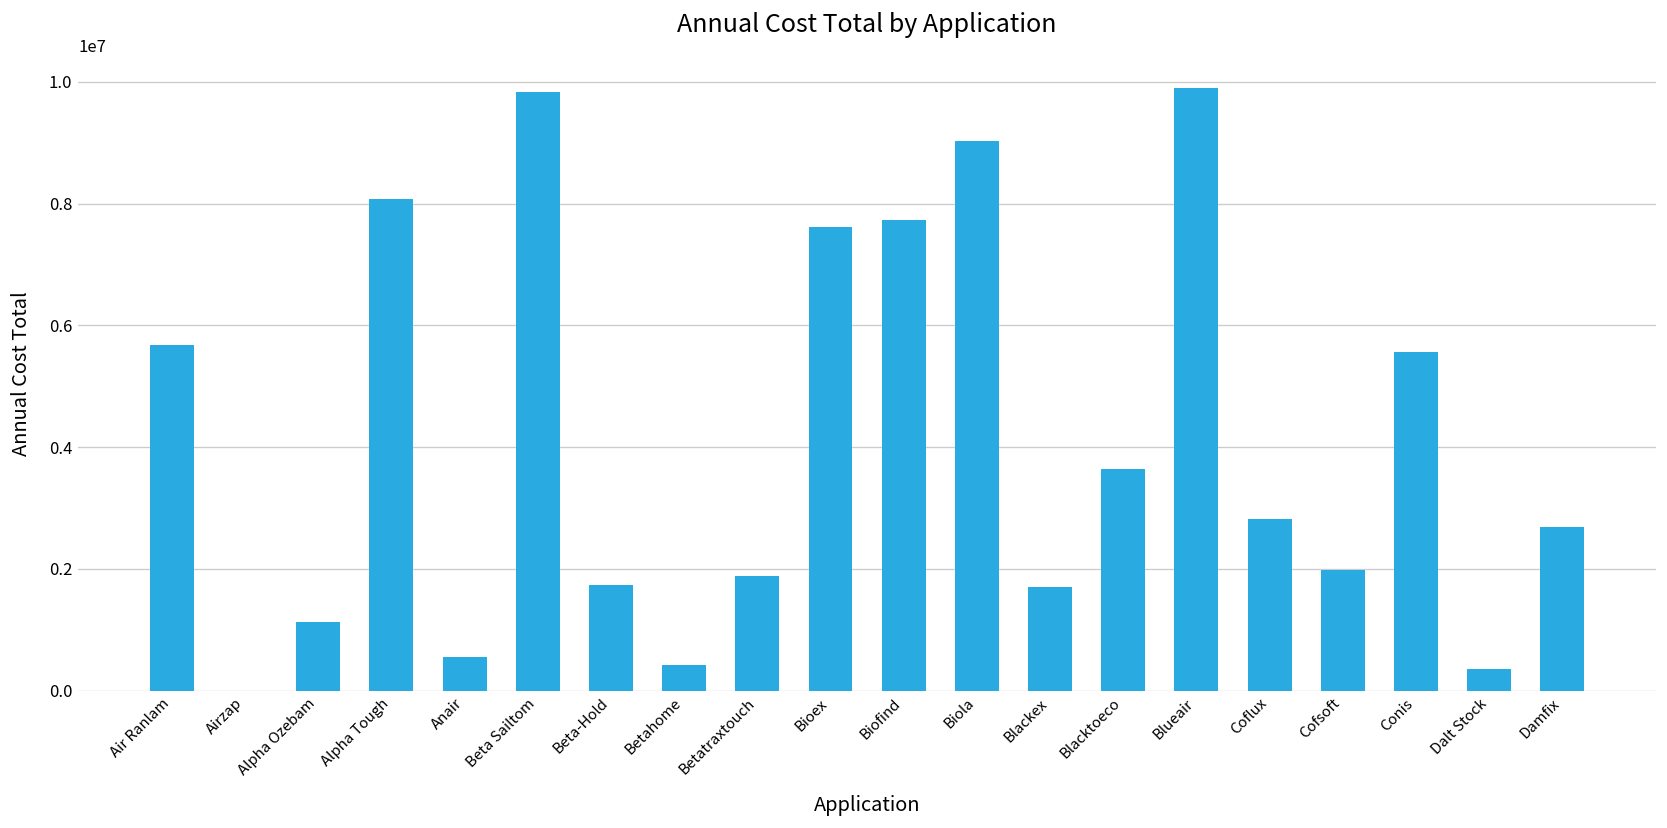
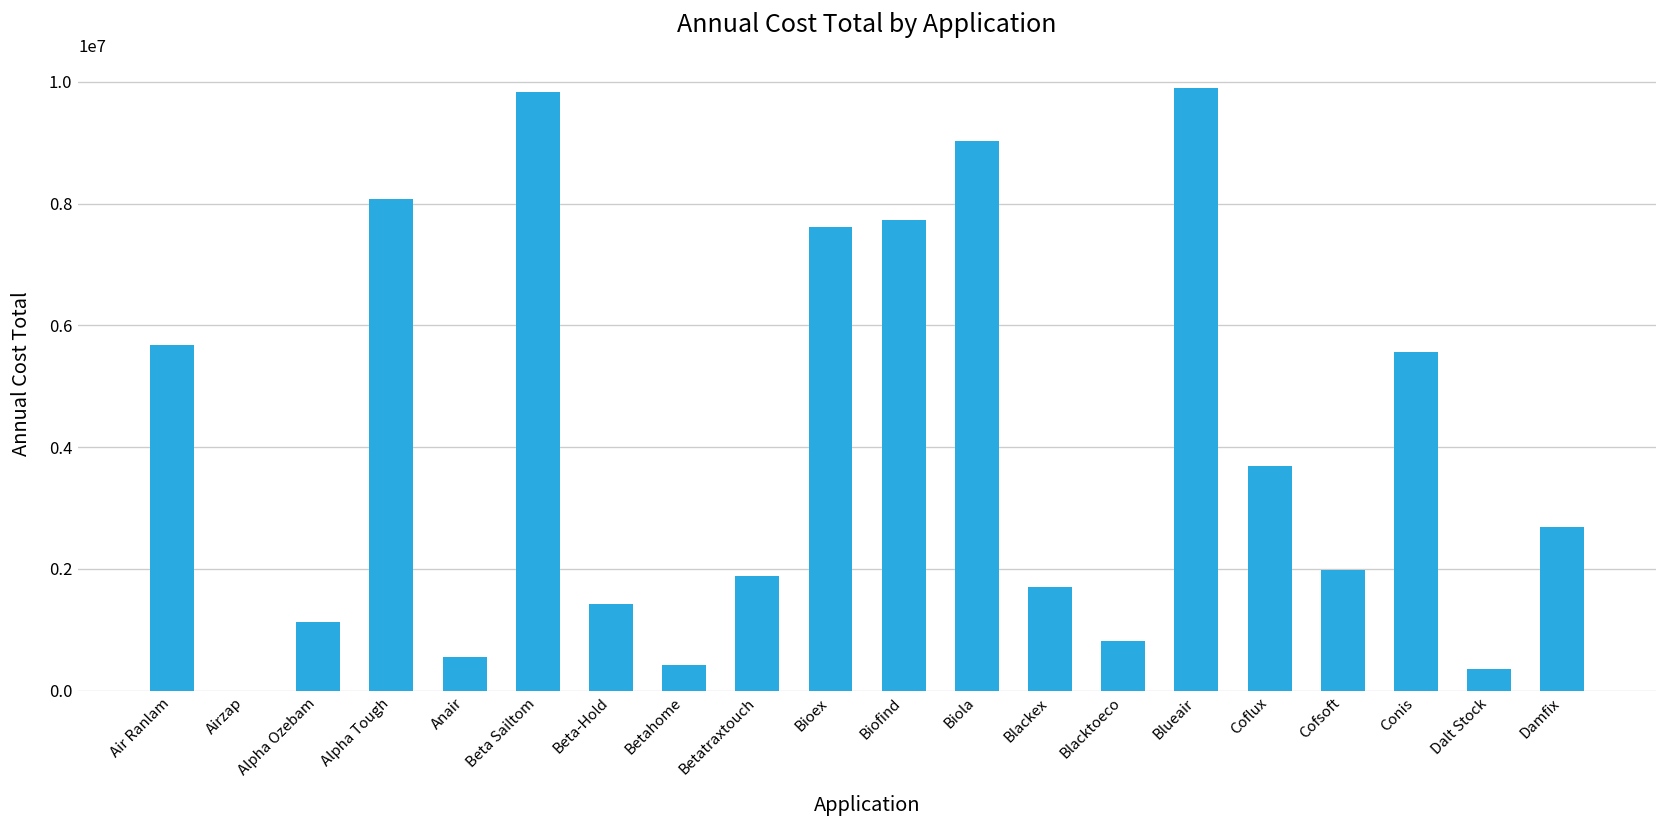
  {
    "Air Ranlam": 5700000,
    "Airzap": 0,
    "Alpha Ozebam": 1100000,
    "Alpha Tough": 8100000,
    "Anair": 600000,
    "Beta Sailtom": 9800000,
-   "Beta-Hold": 1700000,
+   "Beta-Hold": 1400000,
    "Betahome": 400000,
    "Betatraxtouch": 1900000,
    "Bioex": 7600000,
    "Biofind": 7700000,
    "Biola": 9000000,
    "Blackex": 1700000,
-   "Blacktoeco": 3600000,
+   "Blacktoeco": 800000,
    "Blueair": 9900000,
-   "Coflux": 2800000,
+   "Coflux": 3700000,
    "Cofsoft": 2000000,
    "Conis": 5600000,
    "Dalt Stock": 400000,
    "Damfix": 2700000
  }
